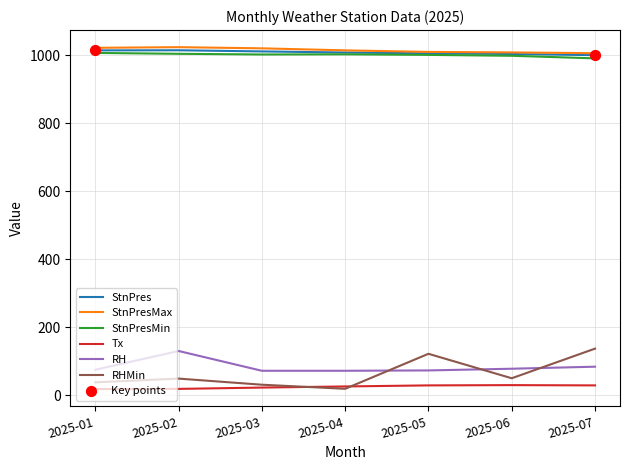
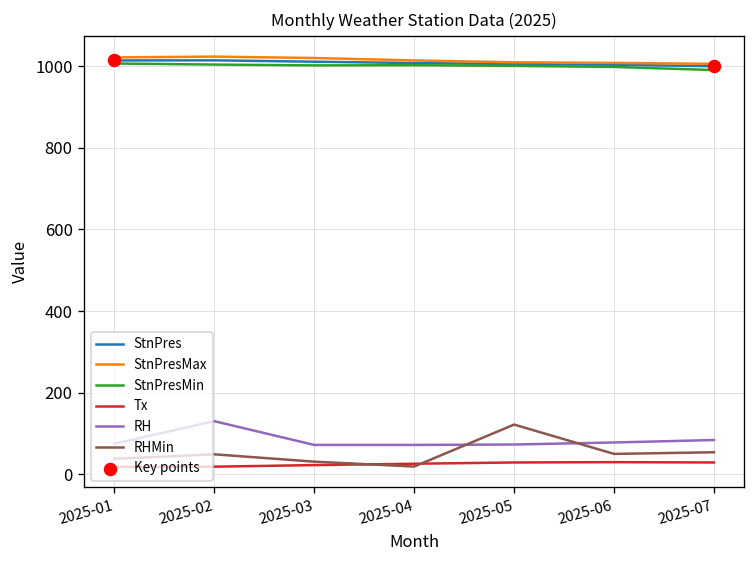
  {
    "StnPres": {
      "2025-02": 1010,
      "2025-03": 1010
    },
    "StnPresMax": {
      "2025-01": 1020,
      "2025-02": 1020,
      "2025-03": 1020
    },
    "StnPresMin": {
      "2025-02": 1000,
      "2025-03": 1000,
      "2025-07": 990
    },
    "Tx": {
      "2025-02": 20,
      "2025-03": 20,
      "2025-05": 30,
      "2025-06": 30,
      "2025-07": 30
    },
    "RH": {
      "2025-02": 130,
      "2025-03": 70,
      "2025-04": 70,
      "2025-05": 70,
      "2025-06": 80,
      "2025-07": 80
    },
    "RHMin": {
      "2025-02": 50,
      "2025-03": 30,
      "2025-05": 120,
      "2025-06": 50,
-     "2025-07": 140
+     "2025-07": 50
    }
  }
